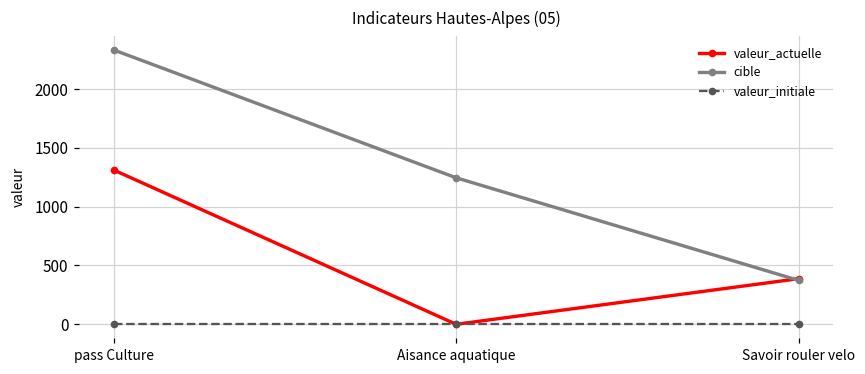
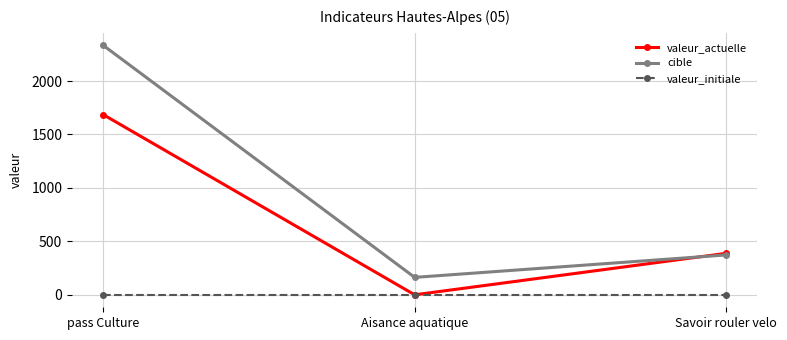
  {
    "valeur_actuelle": {
-     "pass Culture": 1310
+     "pass Culture": 1690
    },
    "cible": {
      "pass Culture": 2330,
-     "Aisance aquatique": 1250
+     "Aisance aquatique": 160
    },
    "valeur_initiale": {
      "pass Culture": 0,
      "Savoir rouler velo": 0
    }
  }
